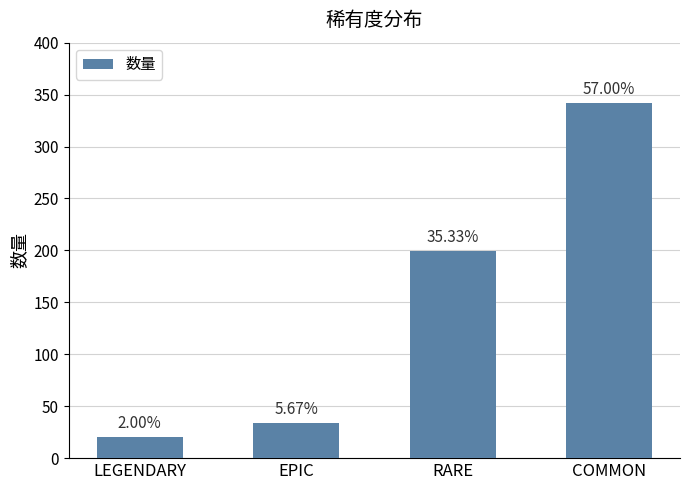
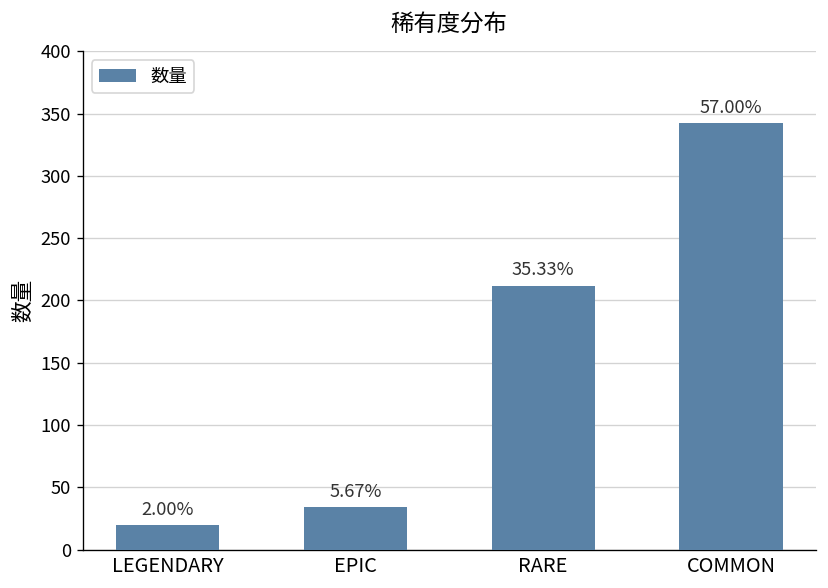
  {
-   "RARE": 199
+   "RARE": 212
  }
